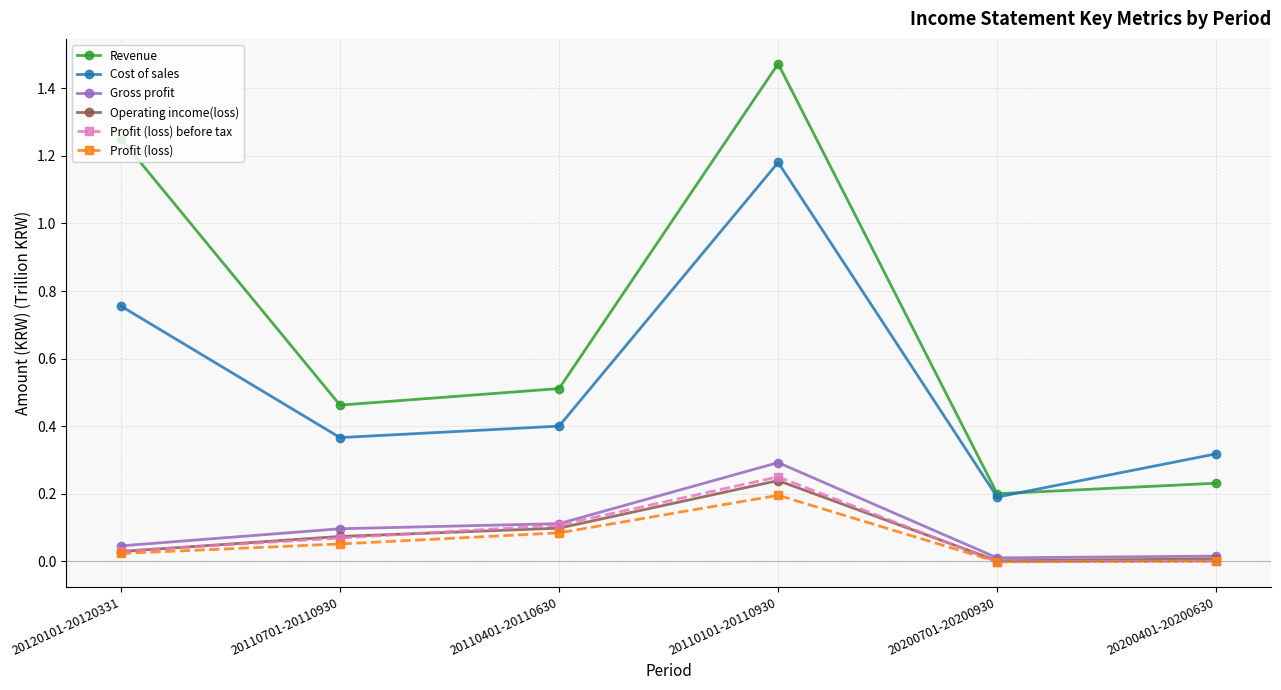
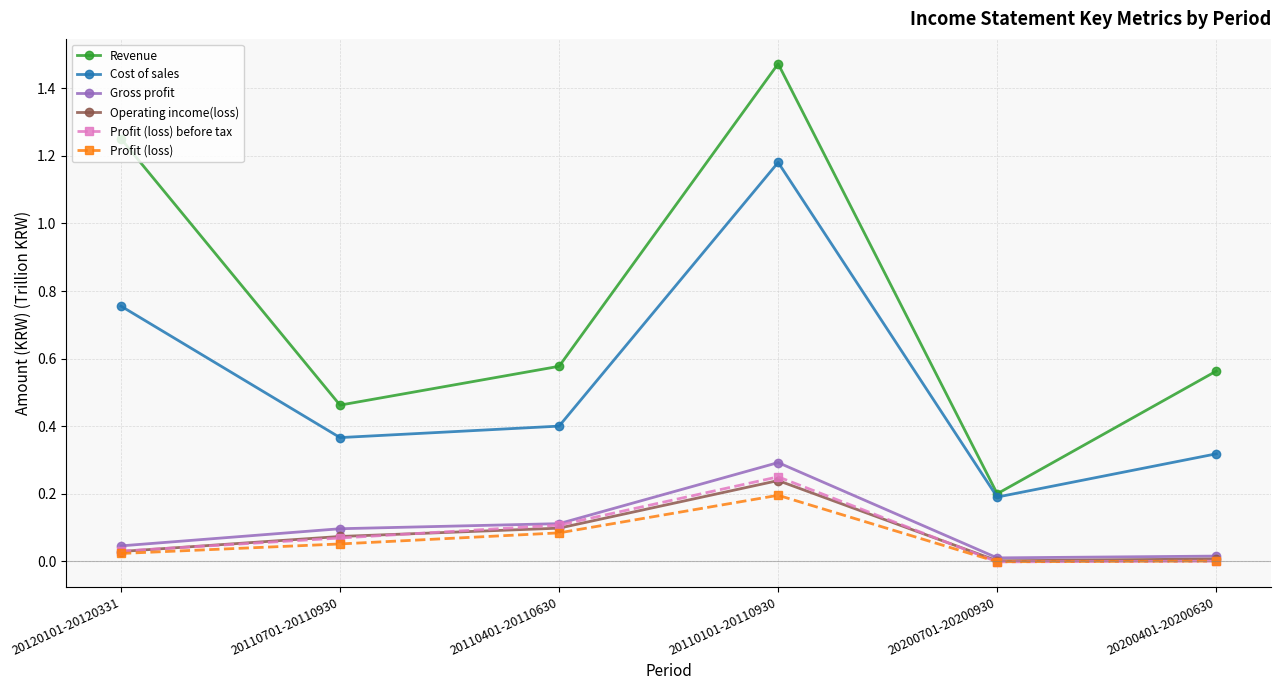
  {
    "Revenue": {
      "20110701-20110930": 0.46,
-     "20110401-20110630": 0.51,
+     "20110401-20110630": 0.58,
      "20110101-20110930": 1.47,
      "20200701-20200930": 0.20,
-     "20200401-20200630": 0.23
+     "20200401-20200630": 0.56
    },
    "Cost of sales": {
      "20120101-20120331": 0.76,
      "20110701-20110930": 0.37,
      "20110401-20110630": 0.40,
      "20110101-20110930": 1.18,
      "20200701-20200930": 0.19,
      "20200401-20200630": 0.32
    },
    "Gross profit": {
      "20120101-20120331": 0.05,
      "20110701-20110930": 0.10,
      "20110101-20110930": 0.29,
      "20200701-20200930": 0.01,
      "20200401-20200630": 0.02
    },
    "Operating income(loss)": {
      "20110401-20110630": 0.10,
      "20110101-20110930": 0.24
    },
    "Profit (loss) before tax": {
      "20110101-20110930": 0.25
    },
    "Profit (loss)": {
      "20110701-20110930": 0.05,
      "20110401-20110630": 0.08,
      "20110101-20110930": 0.20
    }
  }
